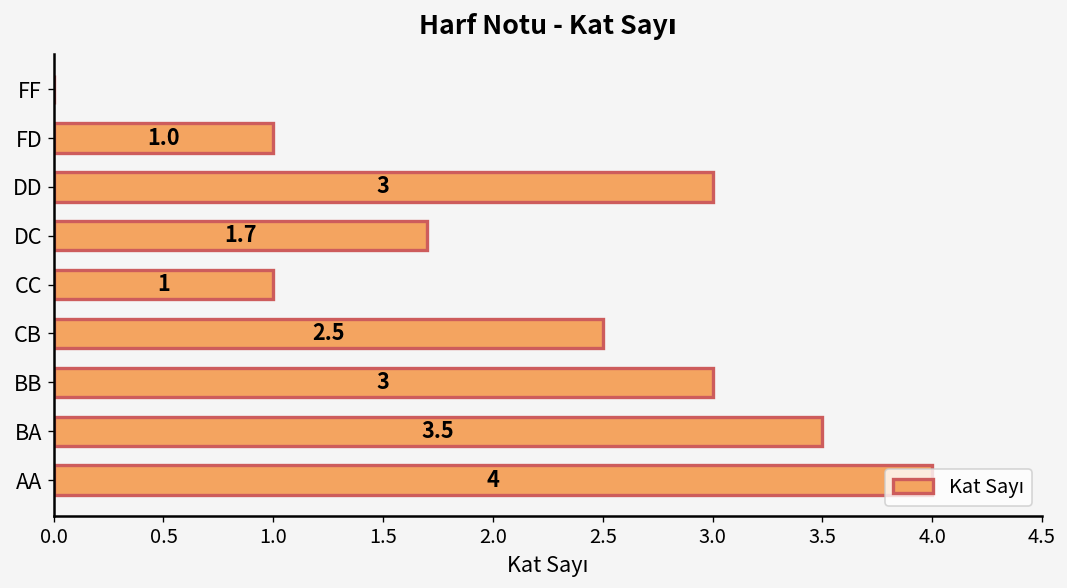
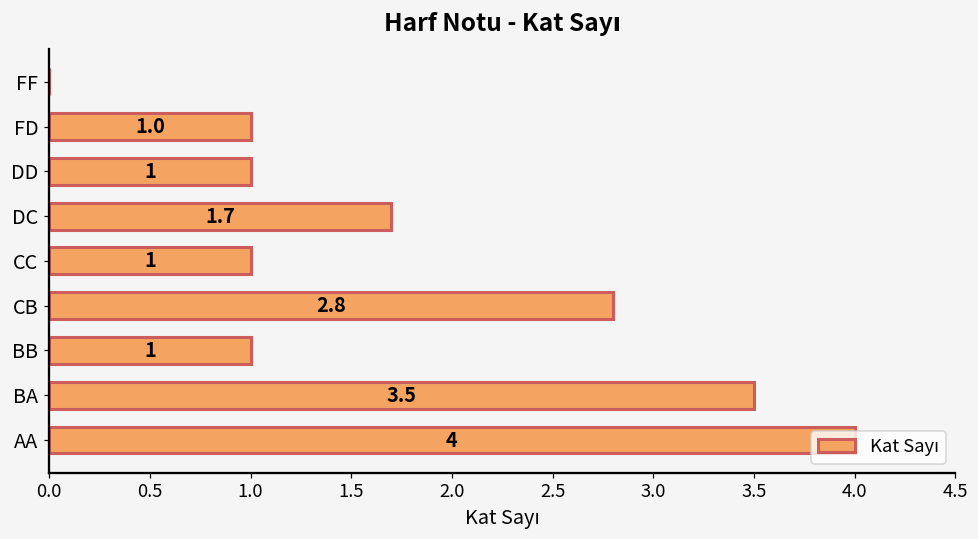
  {
    "FD": 1.0,
-   "DD": 3,
+   "DD": 1,
    "DC": 1.7,
    "CC": 1,
-   "CB": 2.5,
-   "BB": 3,
+   "CB": 2.8,
+   "BB": 1,
    "BA": 3.5
  }
